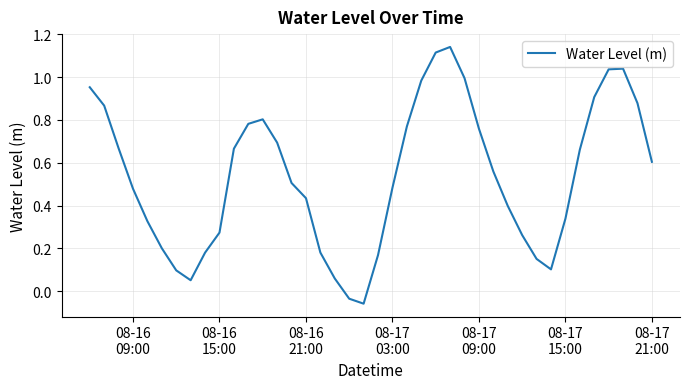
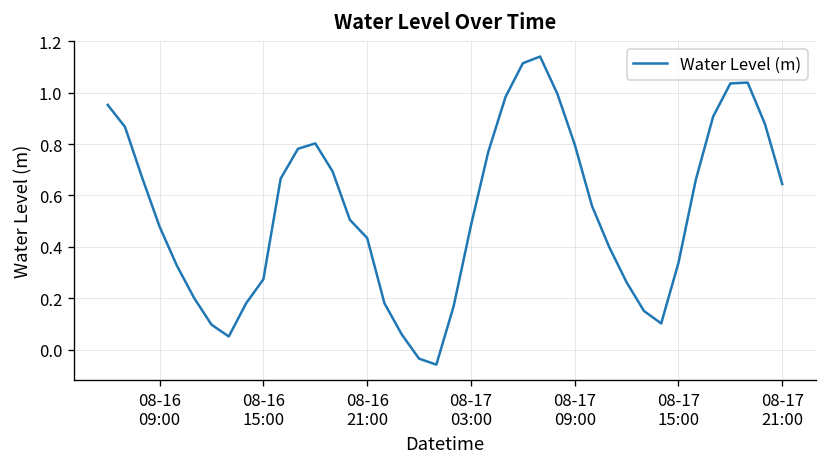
  {
    "08-16 09:00": 0.48,
    "08-16 15:00": 0.27,
    "08-16 21:00": 0.43,
    "08-17 03:00": 0.48,
-   "08-17 09:00": 0.76,
+   "08-17 09:00": 0.80,
    "08-17 15:00": 0.34,
-   "08-17 21:00": 0.60
+   "08-17 21:00": 0.64
  }
